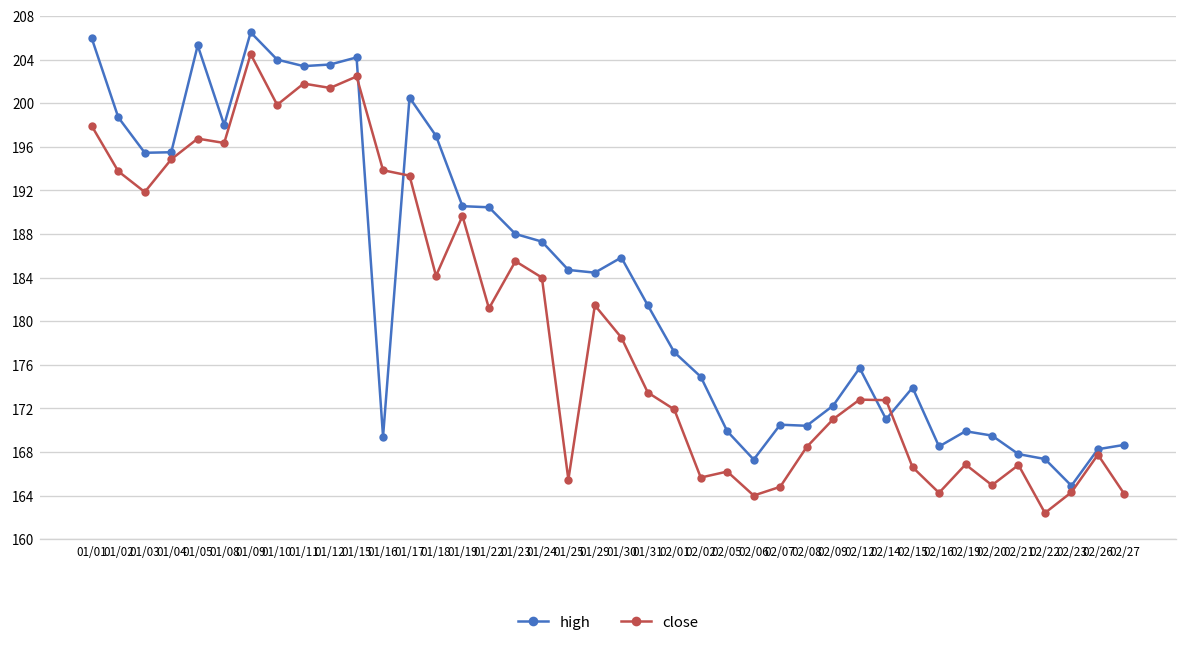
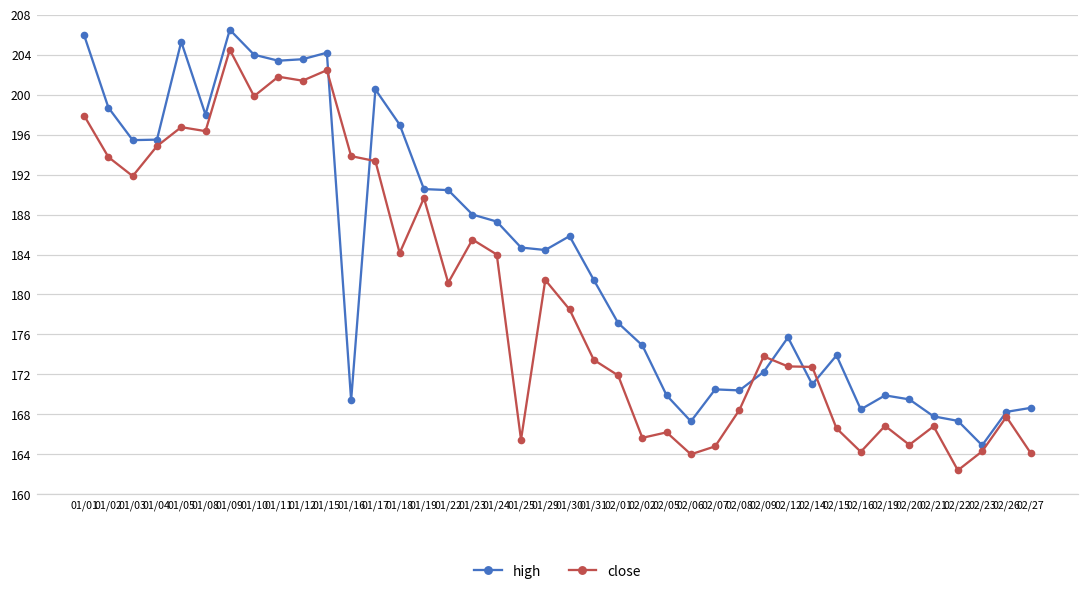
  {
    "high": {
      "01/01": 206,
      "01/02": 199,
      "01/03": 195,
      "01/04": 196,
      "01/05": 205,
      "01/08": 198,
      "01/09": 207,
      "01/10": 204,
      "01/11": 203,
      "01/12": 204,
      "01/15": 204,
      "01/16": 169,
      "01/17": 201,
      "01/18": 197,
      "01/19": 191,
      "01/22": 190,
      "01/23": 188,
      "01/24": 187,
      "01/25": 185,
      "01/29": 184,
      "01/30": 186,
      "01/31": 181,
      "02/01": 177,
      "02/02": 175,
      "02/05": 170,
      "02/06": 167,
      "02/07": 171,
      "02/08": 170,
      "02/09": 172,
      "02/12": 176,
      "02/14": 171,
      "02/15": 174,
      "02/16": 169,
      "02/19": 170,
      "02/20": 170,
      "02/21": 168,
      "02/22": 167,
      "02/23": 165,
      "02/26": 168,
      "02/27": 169
    },
    "close": {
      "01/01": 198,
      "01/02": 194,
      "01/03": 192,
      "01/04": 195,
      "01/05": 197,
      "01/08": 196,
      "01/09": 205,
      "01/10": 200,
      "01/11": 202,
      "01/12": 201,
      "01/15": 202,
      "01/16": 194,
      "01/17": 193,
      "01/18": 184,
      "01/19": 190,
      "01/22": 181,
      "01/23": 186,
      "01/24": 184,
      "01/25": 165,
      "01/29": 181,
      "01/30": 179,
      "01/31": 173,
      "02/01": 172,
      "02/02": 166,
      "02/05": 166,
      "02/06": 164,
      "02/07": 165,
      "02/08": 168,
-     "02/09": 171,
+     "02/09": 174,
      "02/12": 173,
      "02/14": 173,
      "02/15": 167,
      "02/16": 164,
      "02/19": 167,
      "02/20": 165,
      "02/21": 167,
      "02/22": 162,
      "02/23": 164,
      "02/26": 168,
      "02/27": 164
    }
  }
